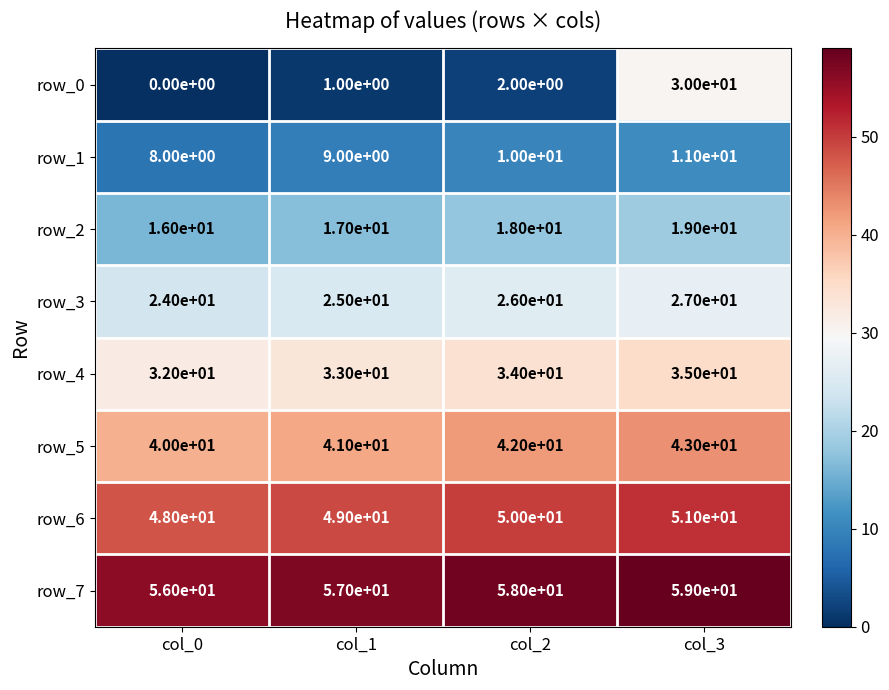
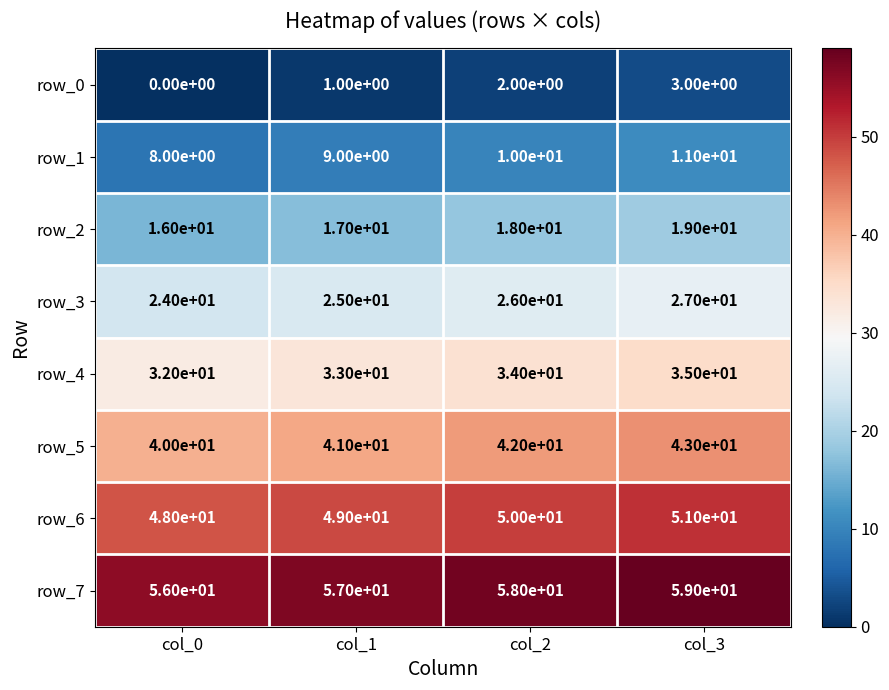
  {
    "row_0": {
      "col_0": "0.00e+00",
      "col_1": "1.00e+00",
      "col_2": "2.00e+00",
-     "col_3": "3.00e+01"
+     "col_3": "3.00e+00"
    },
    "row_1": {
      "col_0": "8.00e+00",
      "col_1": "9.00e+00",
      "col_2": "1.00e+01",
      "col_3": "1.10e+01"
    },
    "row_2": {
      "col_0": "1.60e+01",
      "col_1": "1.70e+01",
      "col_2": "1.80e+01",
      "col_3": "1.90e+01"
    },
    "row_3": {
      "col_0": "2.40e+01",
      "col_1": "2.50e+01",
      "col_2": "2.60e+01",
      "col_3": "2.70e+01"
    },
    "row_4": {
      "col_0": "3.20e+01",
      "col_1": "3.30e+01",
      "col_2": "3.40e+01",
      "col_3": "3.50e+01"
    },
    "row_5": {
      "col_0": "4.00e+01",
      "col_1": "4.10e+01",
      "col_2": "4.20e+01",
      "col_3": "4.30e+01"
    },
    "row_6": {
      "col_0": "4.80e+01",
      "col_1": "4.90e+01",
      "col_2": "5.00e+01",
      "col_3": "5.10e+01"
    },
    "row_7": {
      "col_0": "5.60e+01",
      "col_1": "5.70e+01",
      "col_2": "5.80e+01",
      "col_3": "5.90e+01"
    }
  }
